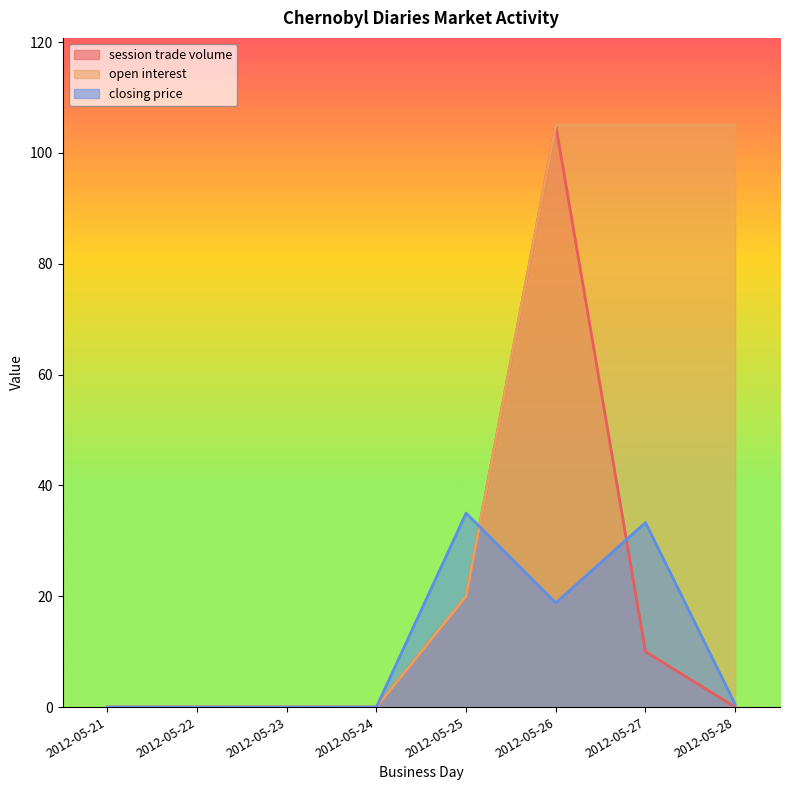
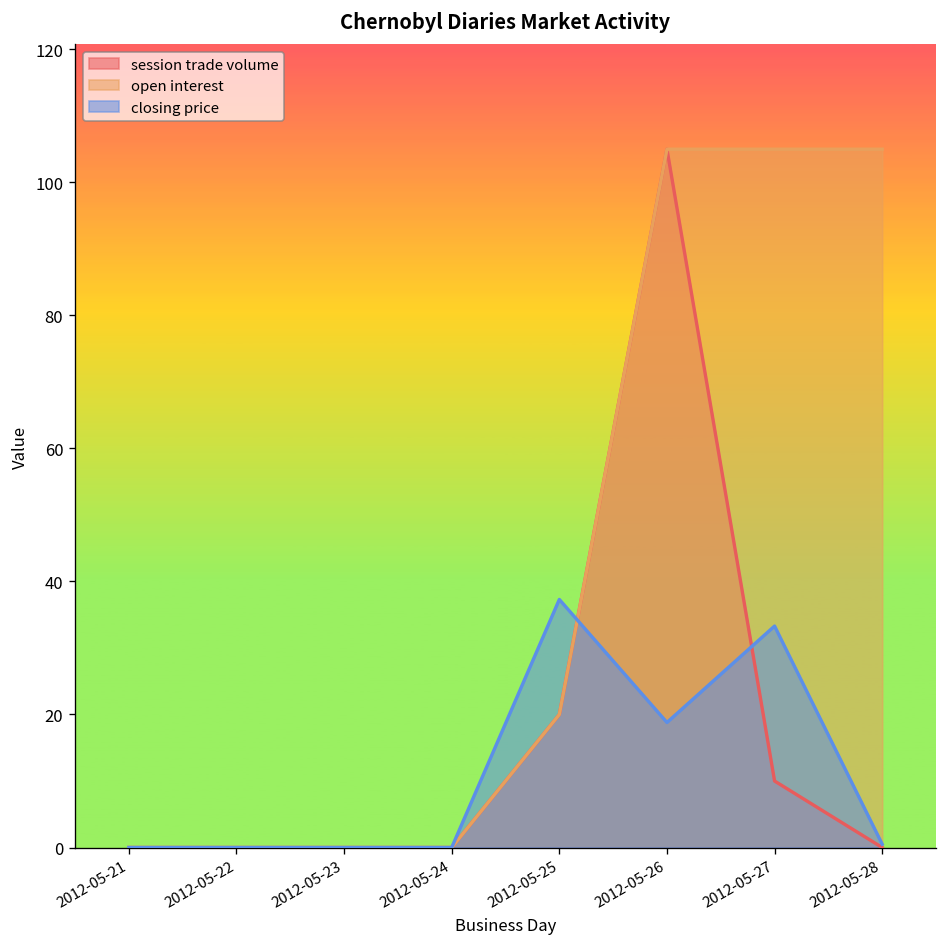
  {
    "closing price": {
-     "2012-05-25": 35,
+     "2012-05-25": 37,
      "2012-05-26": 19,
      "2012-05-27": 33,
      "2012-05-28": 1
    }
  }
